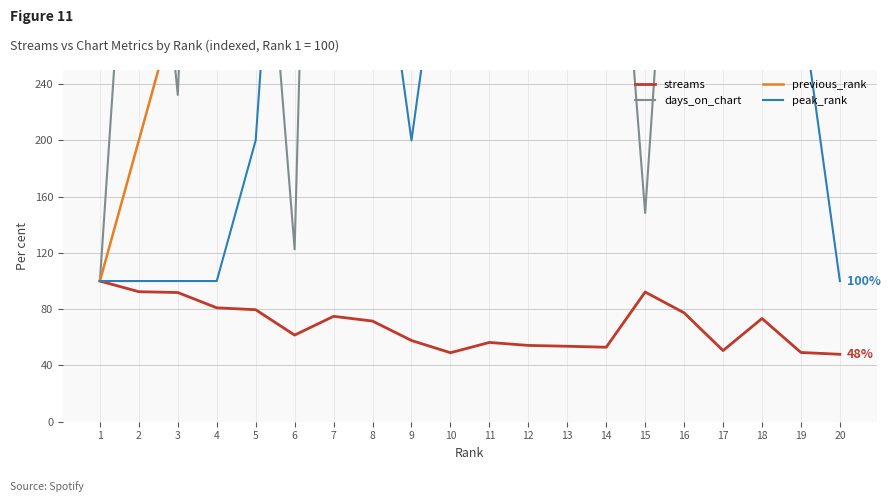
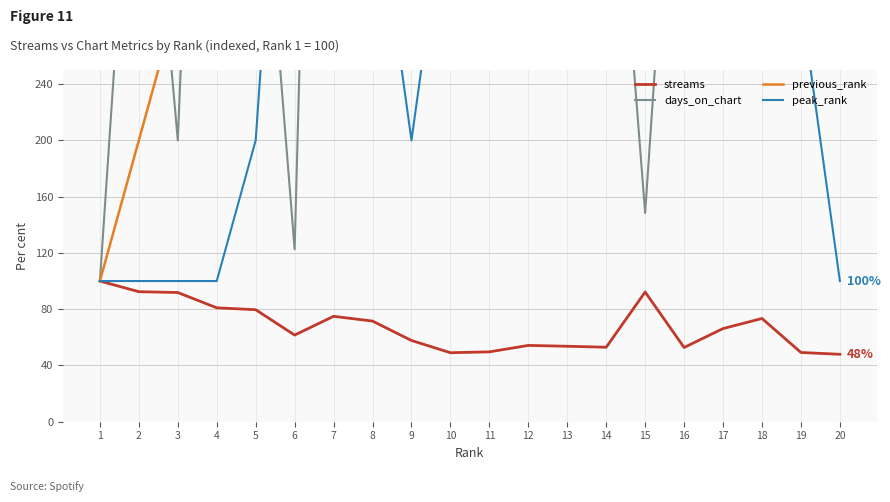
  {
    "streams": {
      "2": "92",
      "3": "92",
      "4": "81",
      "5": "80",
      "6": "62",
      "7": "75",
      "8": "72",
      "9": "58",
      "10": "49",
-     "11": "56",
+     "11": "50",
      "12": "54",
      "13": "54",
      "14": "53",
      "15": "92",
-     "16": "77",
-     "17": "51",
+     "16": "53",
+     "17": "66",
      "18": "73",
      "19": "49"
    },
    "days_on_chart": {
-     "3": "232",
+     "3": "200",
      "6": "123",
      "15": "148"
    },
    "previous_rank": {
      "2": "200"
    },
    "peak_rank": {
      "20": "100%"
    }
  }
